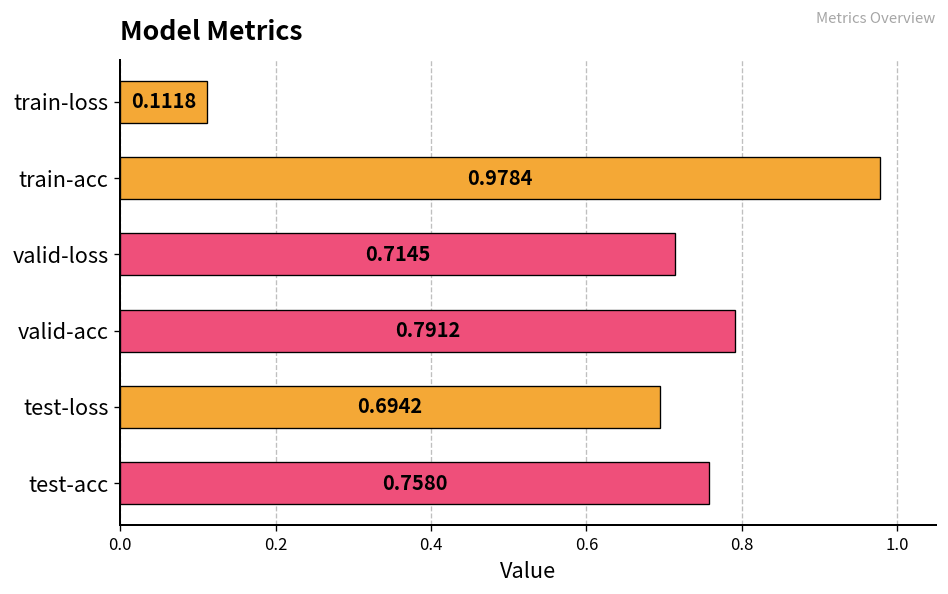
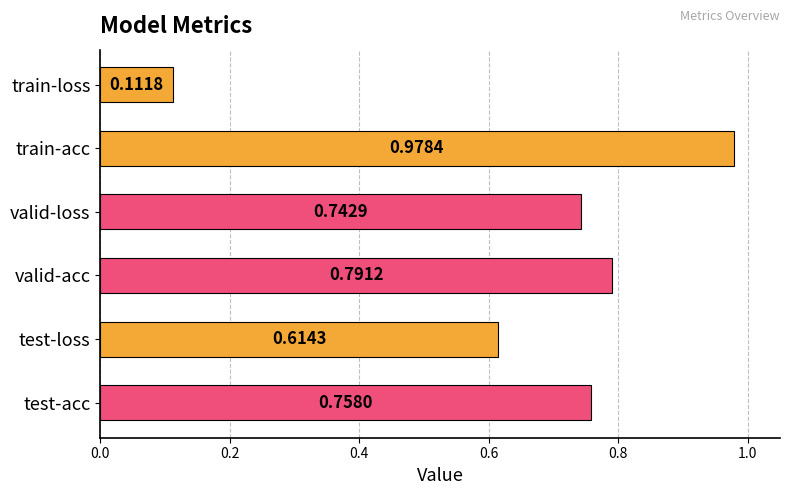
  {
    "train-loss": 0.1118,
    "train-acc": 0.9784,
-   "valid-loss": 0.7145,
+   "valid-loss": 0.7429,
    "valid-acc": 0.7912,
-   "test-loss": 0.6942,
+   "test-loss": 0.6143,
    "test-acc": 0.7580
  }
